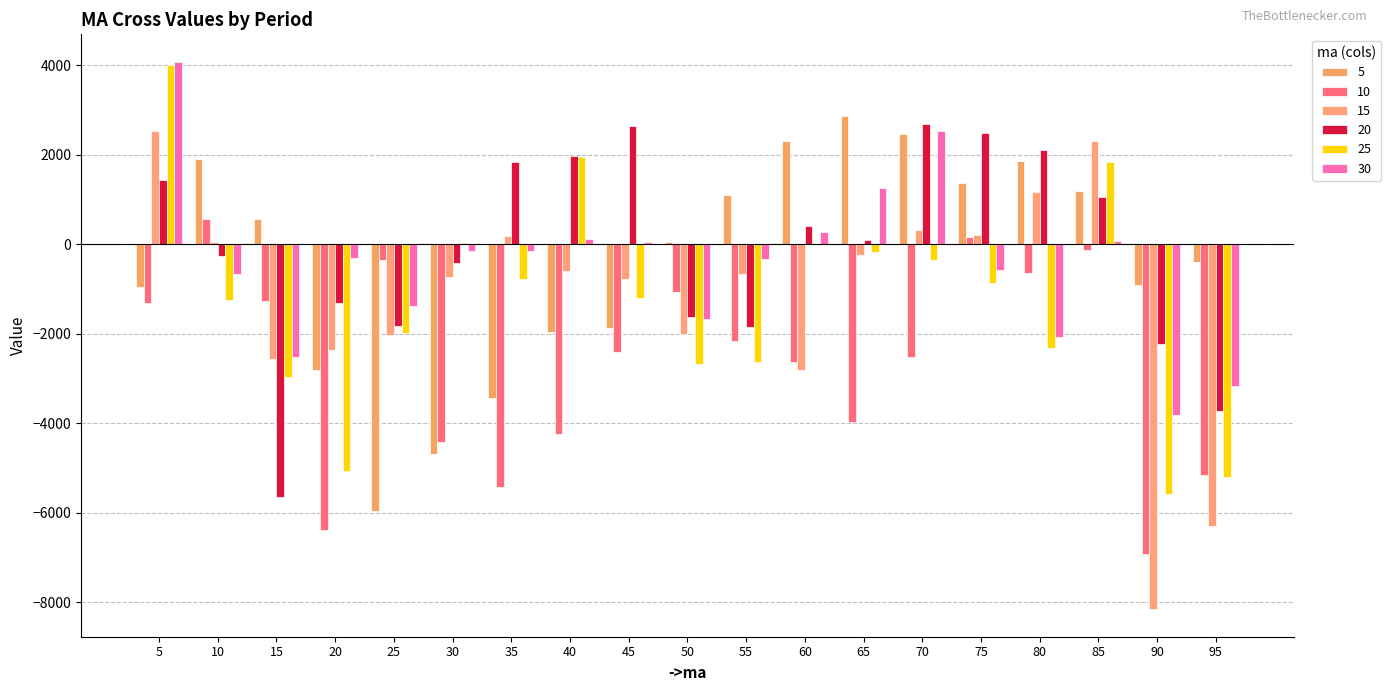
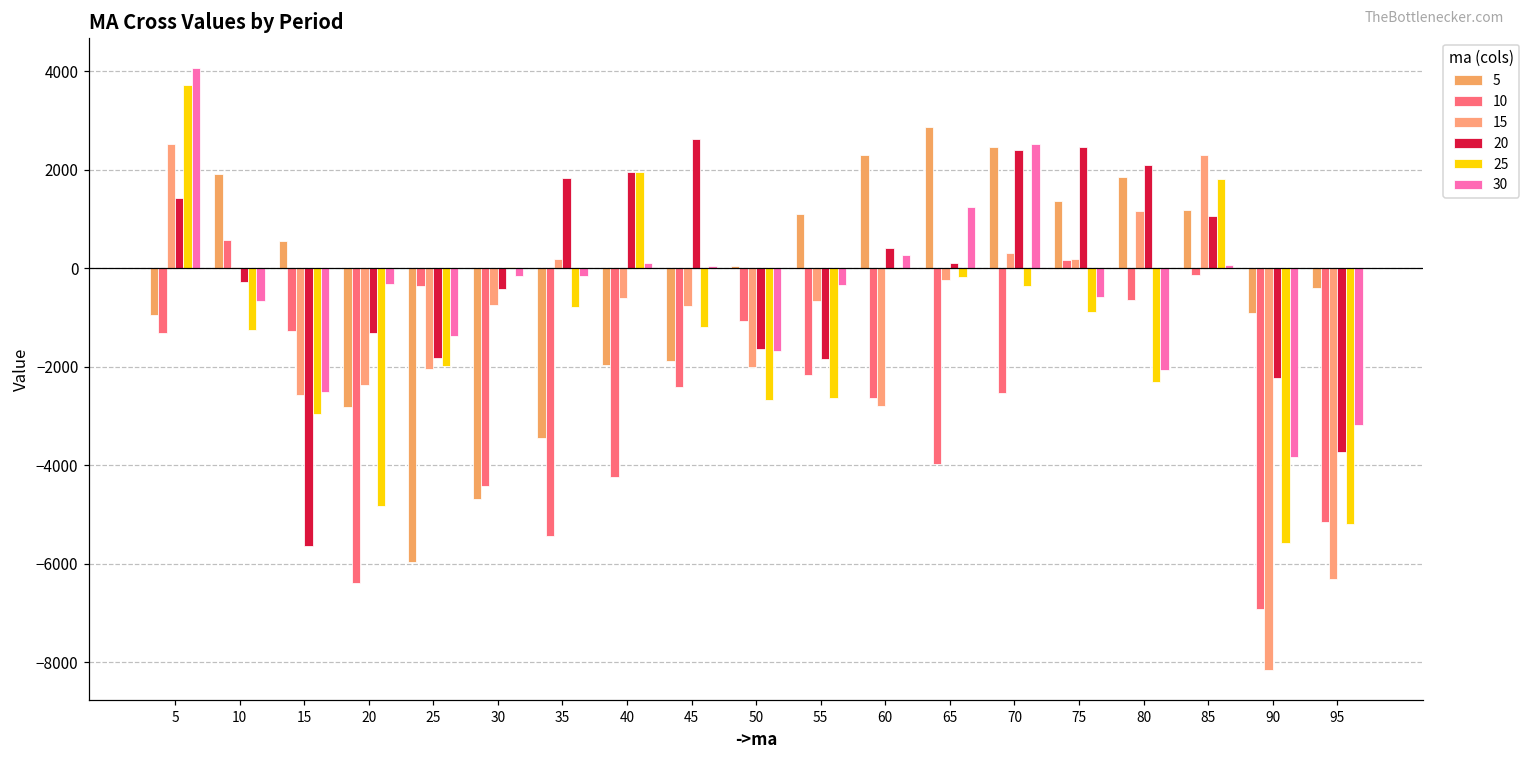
  {
    "20": {
      "5": 1400,
      "10": -300,
      "15": -5600,
      "20": -1300,
      "25": -1800,
      "30": -400,
      "35": 1800,
      "40": 2000,
      "45": 2600,
      "50": -1600,
      "55": -1800,
      "60": 400,
      "65": 100,
-     "70": 2700,
+     "70": 2400,
      "75": 2500,
      "80": 2100,
      "85": 1100,
      "90": -2200,
      "95": -3700
    },
    "25": {
-     "5": 4000,
+     "5": 3700,
      "10": -1300,
      "15": -3000,
-     "20": -5100,
+     "20": -4800,
      "25": -2000,
      "35": -800,
      "40": 1900,
      "45": -1200,
      "50": -2700,
      "55": -2600,
      "65": -200,
      "70": -400,
      "75": -900,
      "80": -2300,
      "85": 1800,
      "90": -5600,
      "95": -5200
    }
  }
